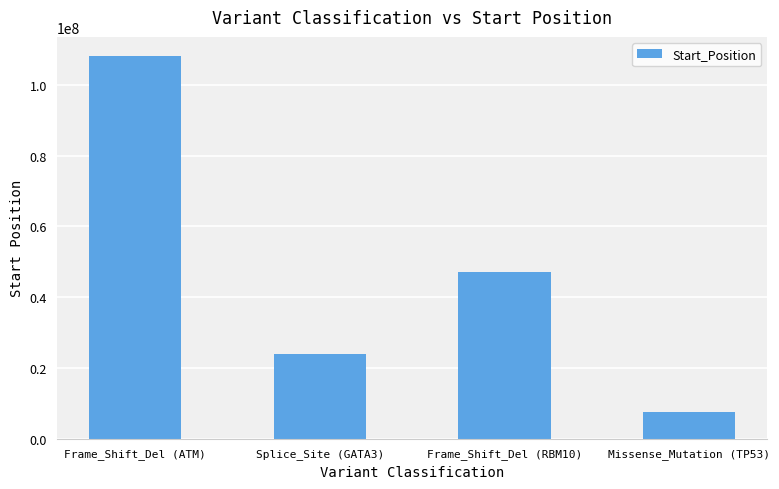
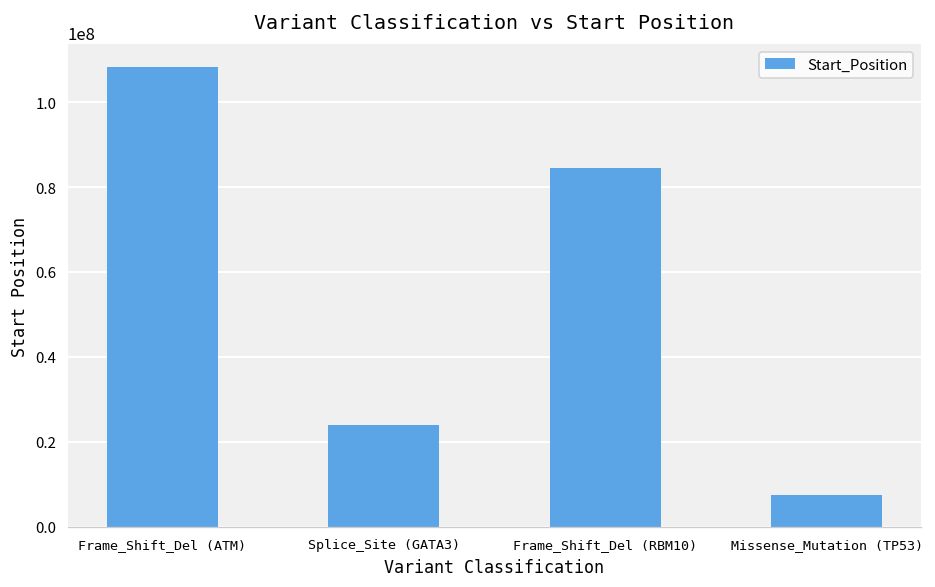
  {
    "Frame_Shift_Del (ATM)": 108000000,
    "Splice_Site (GATA3)": 24000000,
-   "Frame_Shift_Del (RBM10)": 47000000,
+   "Frame_Shift_Del (RBM10)": 84000000,
    "Missense_Mutation (TP53)": 8000000
  }
